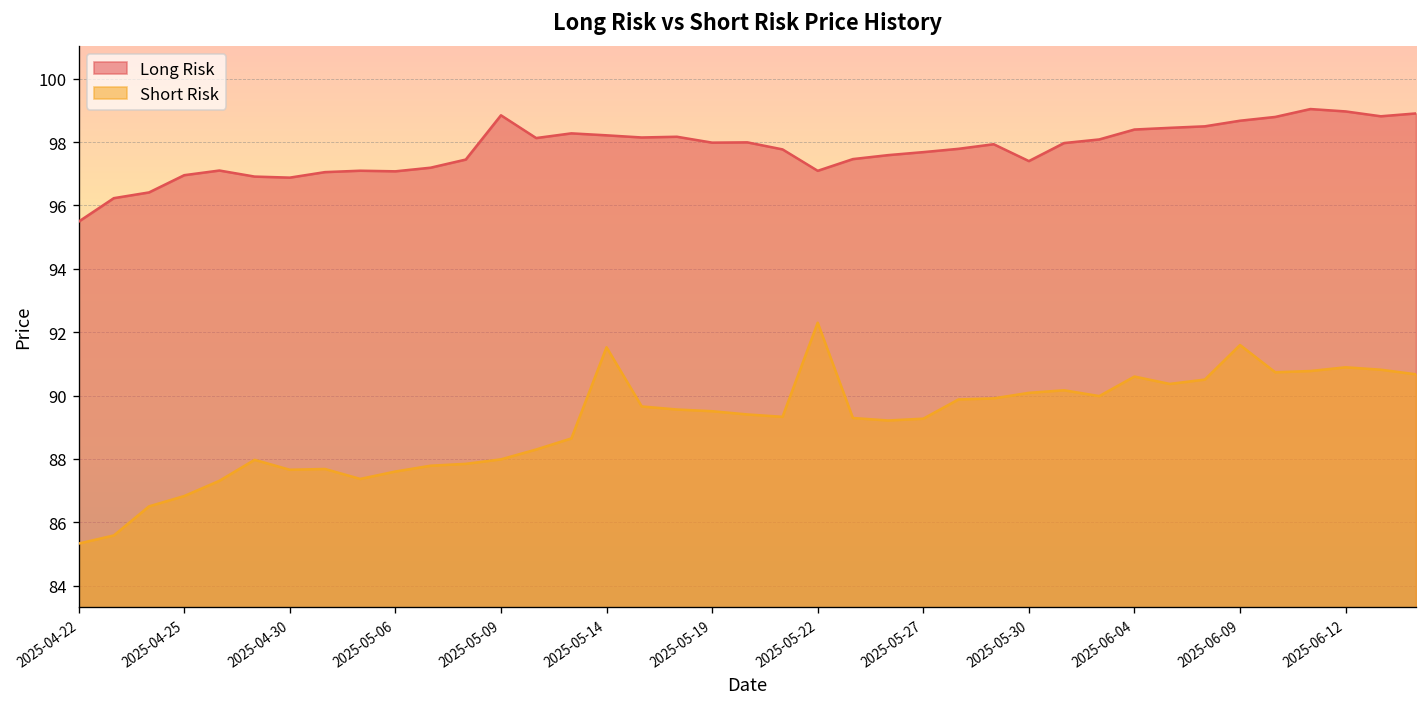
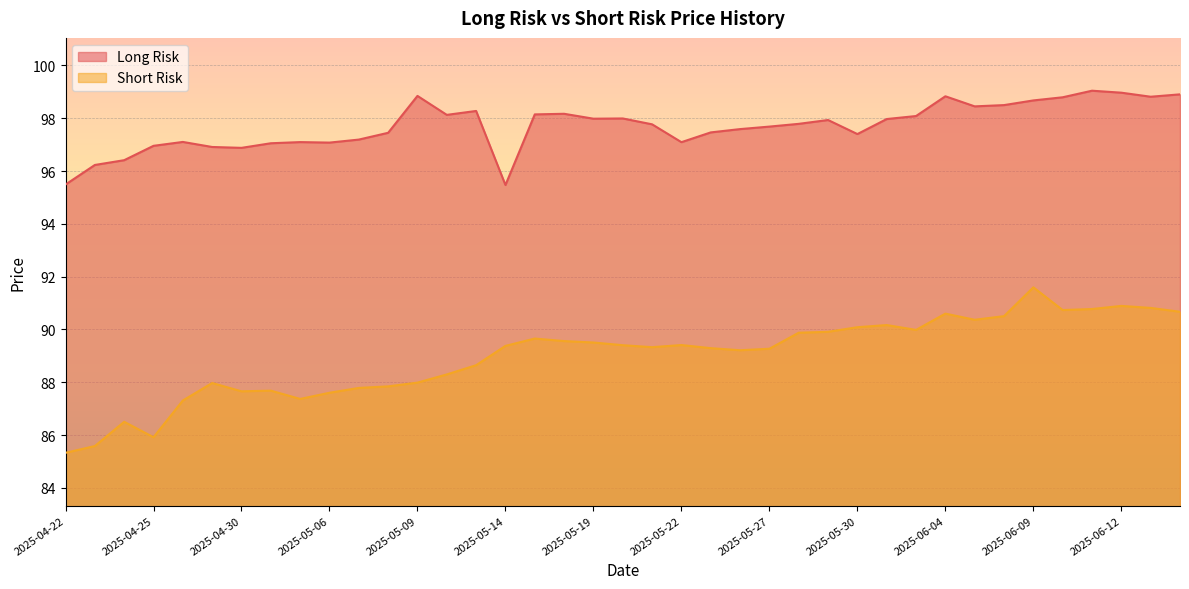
  {
    "Long Risk": {
      "2025-04-22": 95.5,
      "2025-04-25": 97.0,
      "2025-04-30": 96.9,
      "2025-05-06": 97.1,
      "2025-05-09": 98.8,
-     "2025-05-14": 98.2,
+     "2025-05-14": 95.5,
      "2025-05-19": 98.0,
      "2025-05-22": 97.1,
      "2025-05-27": 97.7,
      "2025-05-30": 97.4,
-     "2025-06-04": 98.4,
+     "2025-06-04": 98.8,
      "2025-06-09": 98.7,
      "2025-06-12": 99.0
    },
    "Short Risk": {
      "2025-04-22": 85.3,
-     "2025-04-25": 86.8,
+     "2025-04-25": 85.9,
      "2025-04-30": 87.7,
      "2025-05-06": 87.6,
      "2025-05-09": 88.0,
-     "2025-05-14": 91.5,
+     "2025-05-14": 89.4,
      "2025-05-19": 89.5,
-     "2025-05-22": 92.3,
+     "2025-05-22": 89.4,
      "2025-05-27": 89.3,
      "2025-05-30": 90.1,
      "2025-06-04": 90.6,
      "2025-06-09": 91.6,
      "2025-06-12": 90.9
    }
  }
